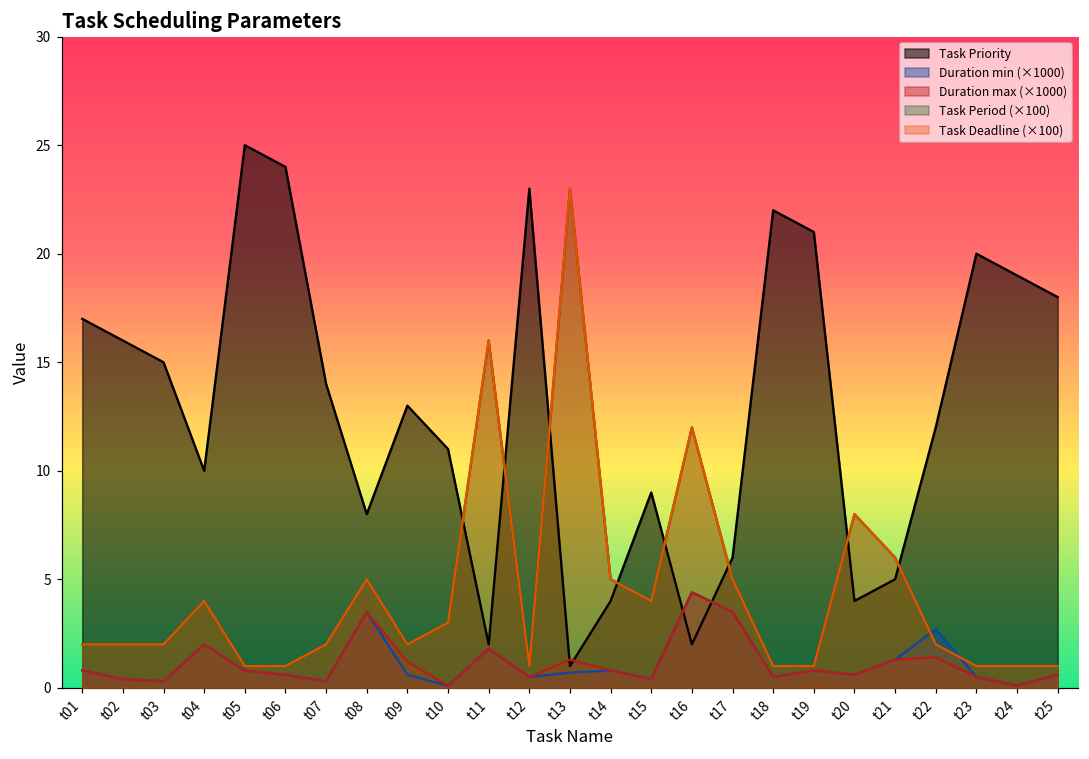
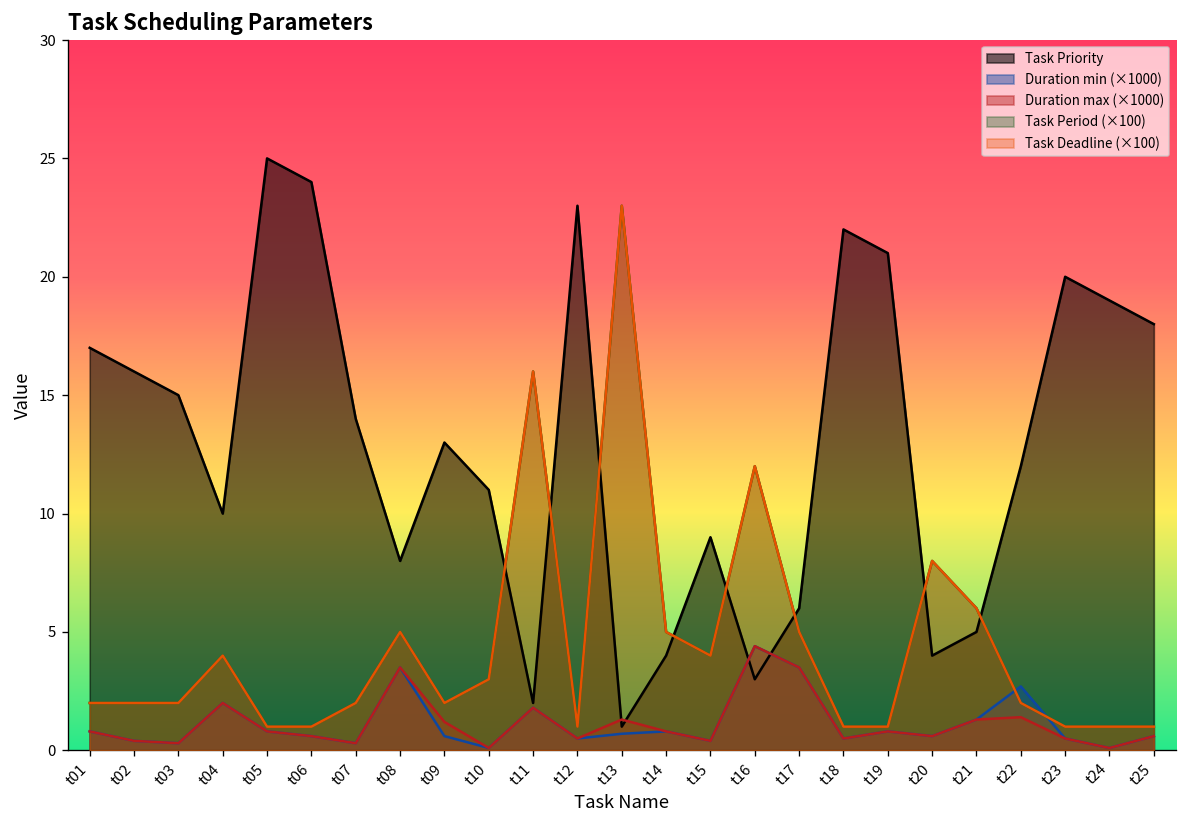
  {
    "Task Priority": {
      "t01": 17,
      "t02": 16,
      "t03": 15,
      "t04": 10,
      "t05": 25,
      "t06": 24,
      "t07": 14,
      "t08": 8,
      "t09": 13,
      "t10": 11,
      "t11": 2,
      "t12": 23,
      "t13": 1,
      "t14": 4,
      "t15": 9,
-     "t16": 2,
+     "t16": 3,
      "t17": 6,
      "t18": 22,
      "t19": 21,
      "t20": 4,
      "t21": 5,
      "t22": 12,
      "t23": 20,
      "t24": 19,
      "t25": 18
    },
    "Duration min (×1000)": {
      "t09": 0.6,
      "t13": 0.7,
      "t22": 2.7
    }
  }
